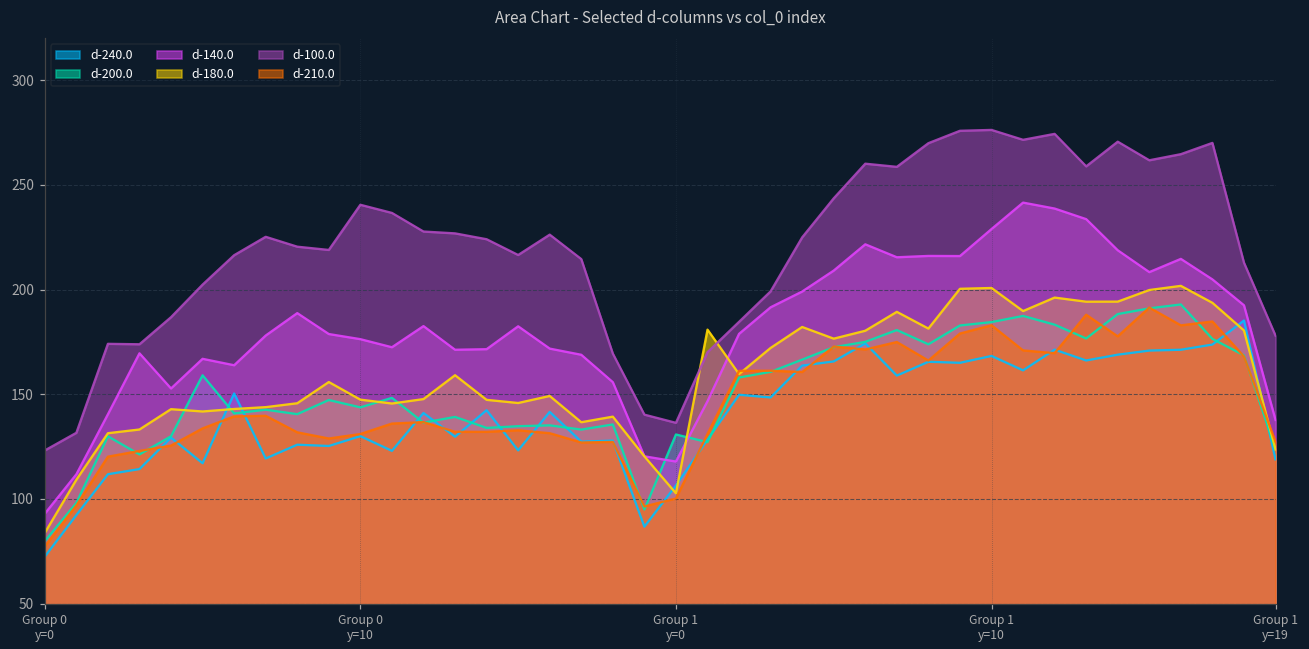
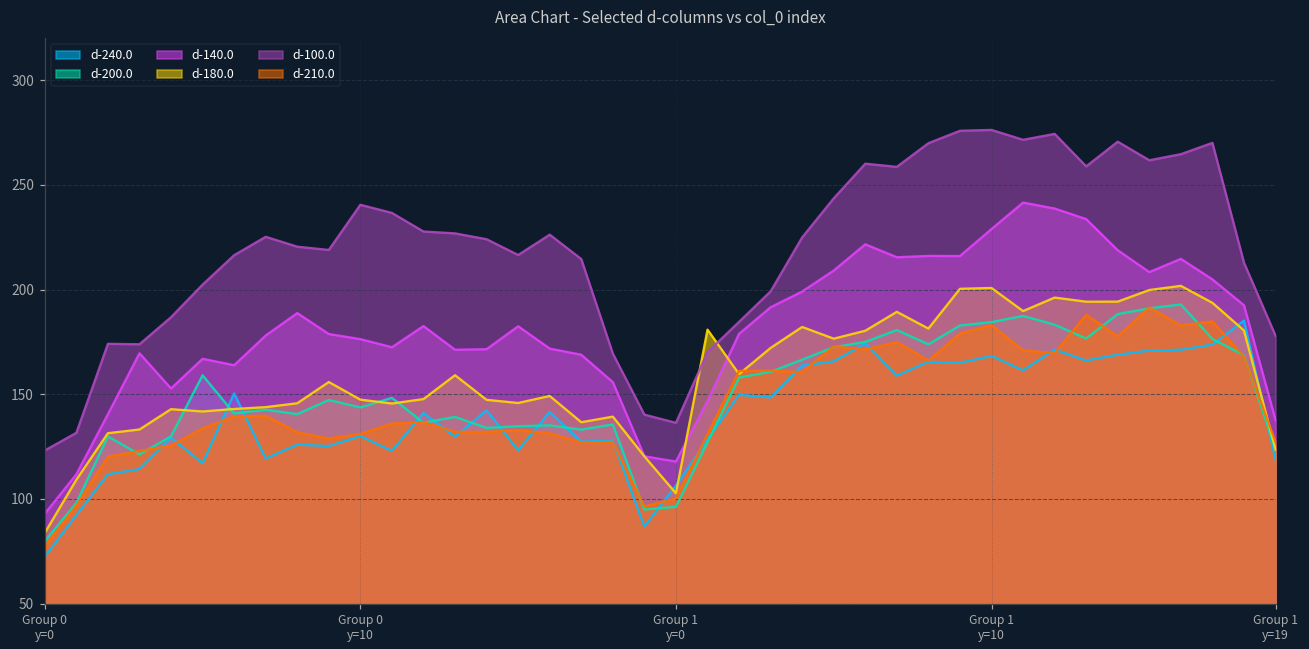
  {
    "d-240.0": {
      "Group 0 y=0": 72,
      "Group 1 y=0": 106,
      "Group 1 y=10": 168,
      "Group 1 y=19": 119
    },
    "d-200.0": {
      "Group 0 y=0": 80,
      "Group 0 y=10": 144,
-     "Group 1 y=0": 131,
+     "Group 1 y=0": 96,
      "Group 1 y=10": 184
    },
    "d-140.0": {
      "Group 0 y=0": 93,
      "Group 0 y=10": 176,
      "Group 1 y=0": 118,
      "Group 1 y=10": 229,
      "Group 1 y=19": 138
    },
    "d-180.0": {
      "Group 0 y=0": 84,
      "Group 0 y=10": 147,
      "Group 1 y=0": 103,
      "Group 1 y=10": 201
    },
    "d-100.0": {
      "Group 0 y=0": 123,
      "Group 0 y=10": 241,
      "Group 1 y=0": 136,
      "Group 1 y=10": 276,
      "Group 1 y=19": 178
    },
    "d-210.0": {
      "Group 0 y=0": 77,
      "Group 1 y=0": 100,
      "Group 1 y=10": 183,
      "Group 1 y=19": 127
    }
  }
